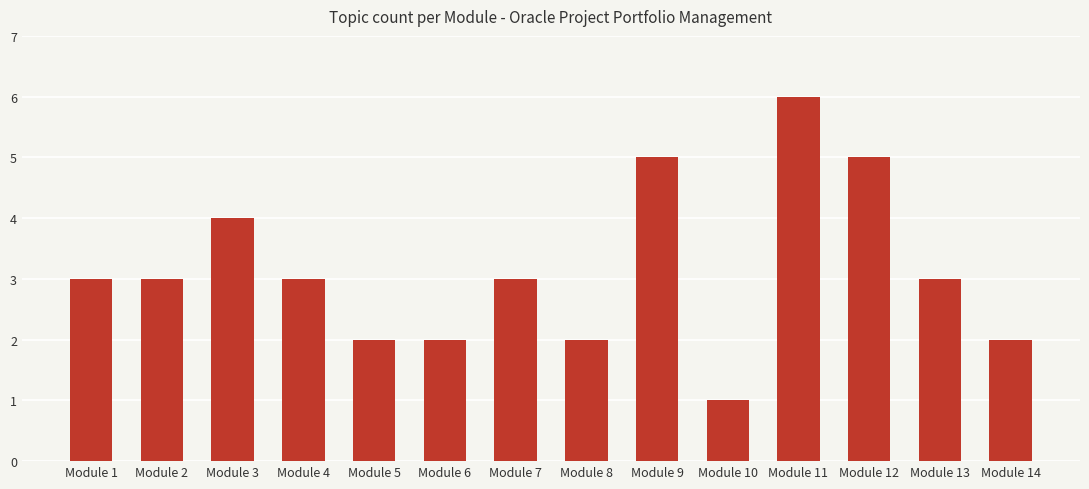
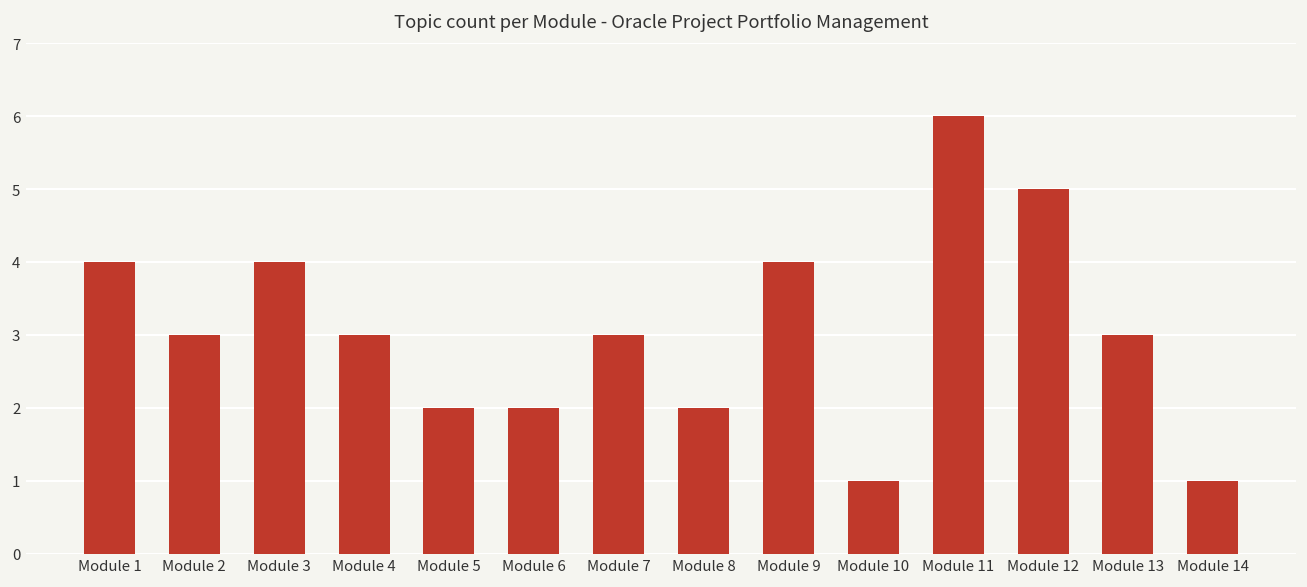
  {
-   "Module 1": 3,
+   "Module 1": 4,
    "Module 2": 3,
    "Module 3": 4,
    "Module 4": 3,
    "Module 5": 2,
    "Module 6": 2,
    "Module 7": 3,
    "Module 8": 2,
-   "Module 9": 5,
+   "Module 9": 4,
    "Module 10": 1,
    "Module 11": 6,
    "Module 12": 5,
    "Module 13": 3,
-   "Module 14": 2
+   "Module 14": 1
  }
